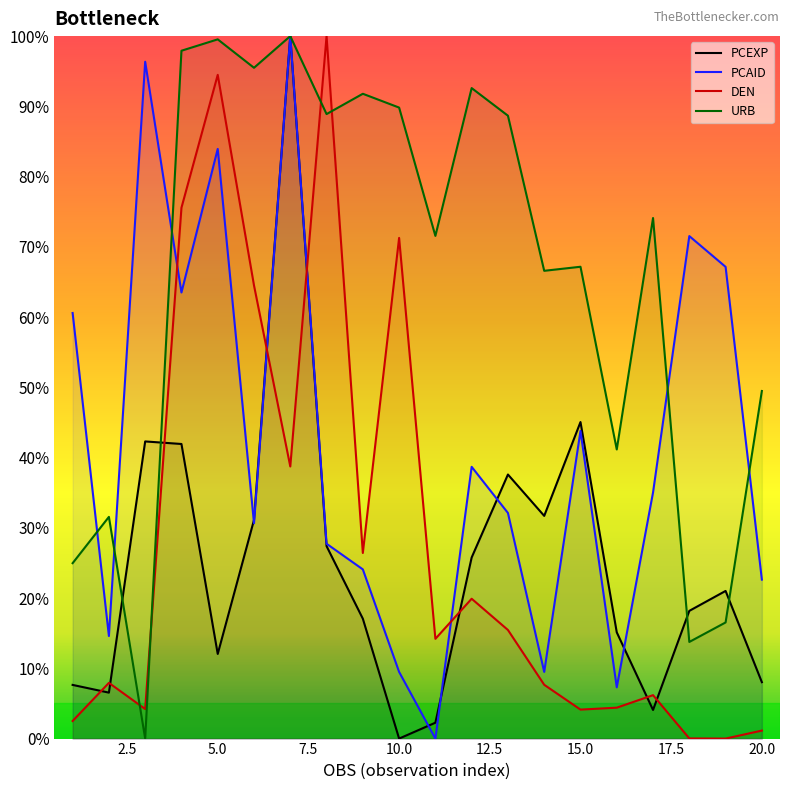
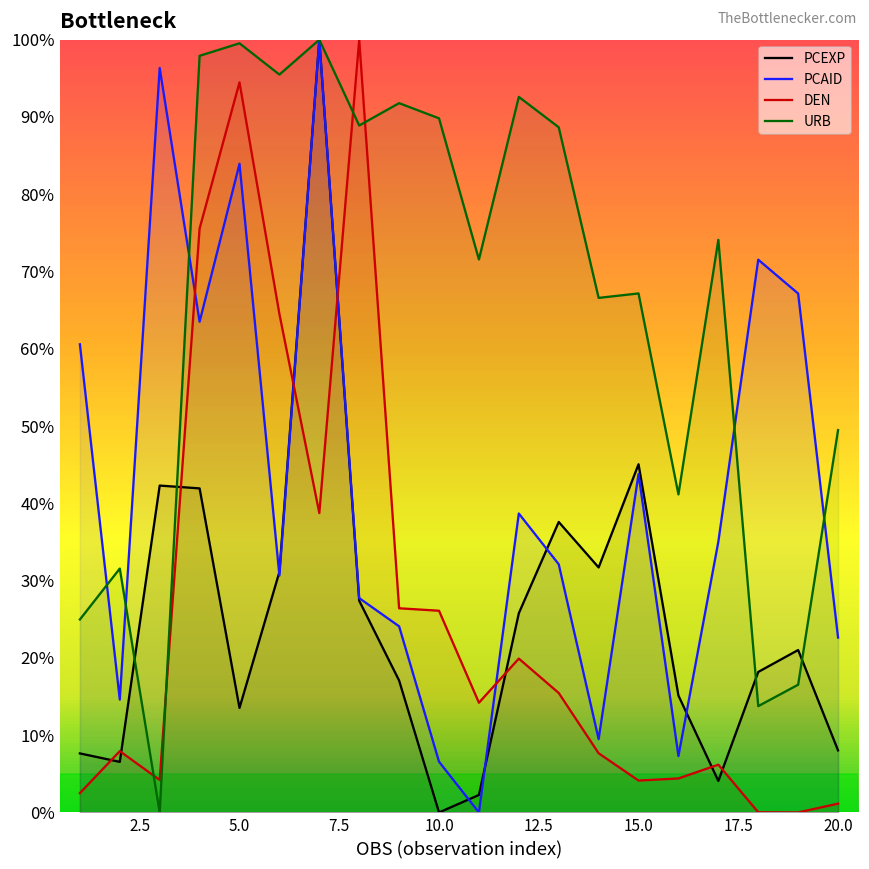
  {
    "PCEXP": {
-     "5.0": "12%",
+     "5.0": "14%",
      "15.0": "45%",
      "20.0": "8%"
    },
    "PCAID": {
      "5.0": "84%",
-     "10.0": "9%",
+     "10.0": "7%",
      "15.0": "44%",
      "20.0": "23%"
    },
    "DEN": {
      "5.0": "94%",
-     "10.0": "71%"
+     "10.0": "26%"
    },
    "URB": {
      "5.0": "100%",
      "10.0": "90%",
      "15.0": "67%",
      "20.0": "49%"
    }
  }
